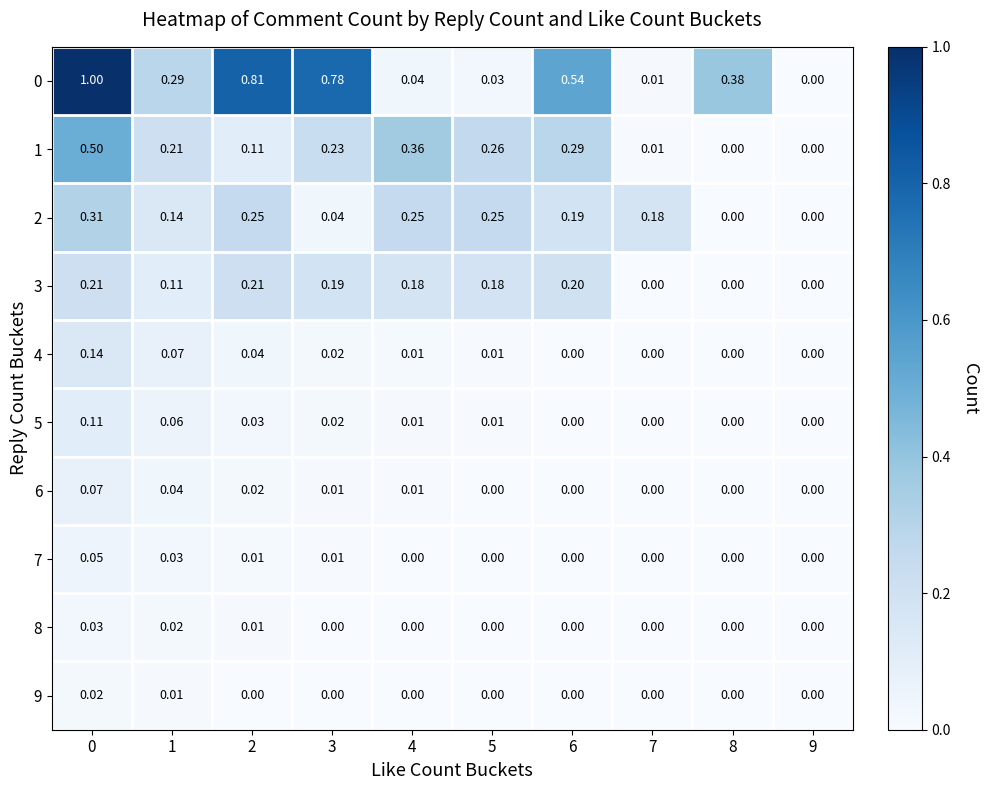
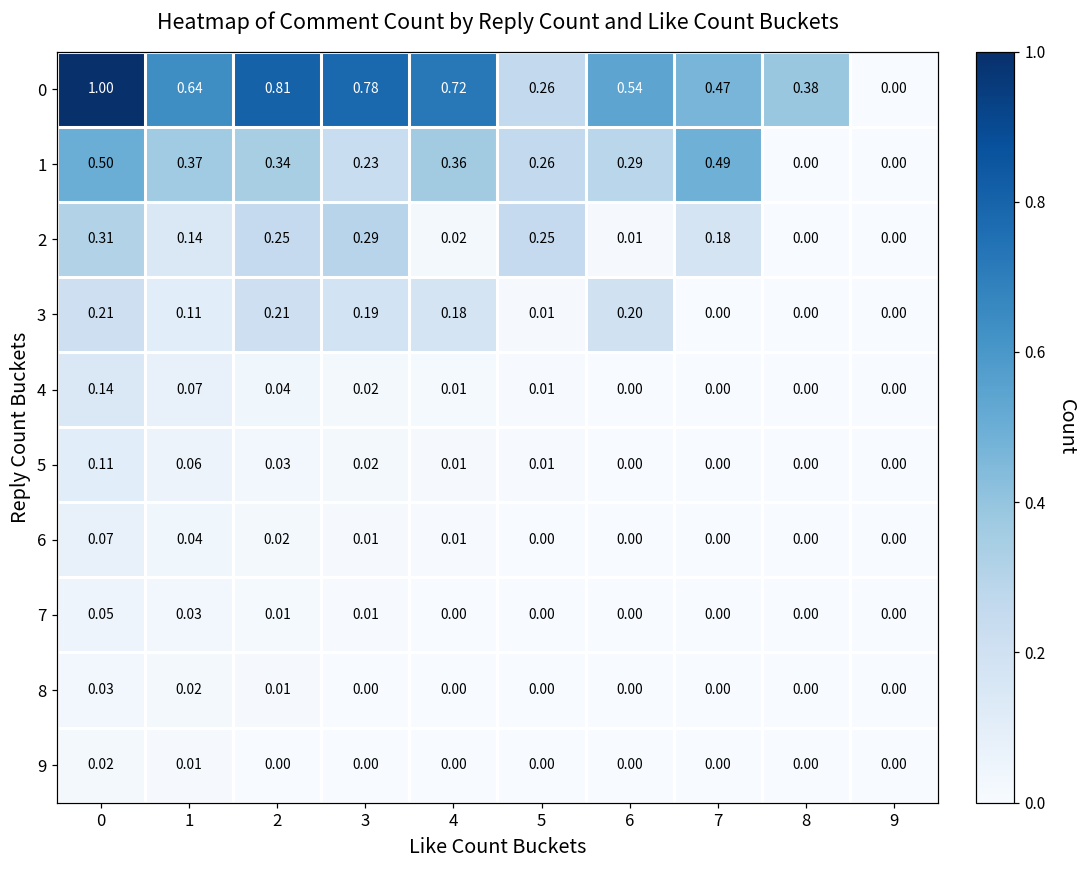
  {
    "0": {
      "0": 1.00,
-     "1": 0.29,
+     "1": 0.64,
      "2": 0.81,
      "3": 0.78,
-     "4": 0.04,
-     "5": 0.03,
+     "4": 0.72,
+     "5": 0.26,
      "6": 0.54,
-     "7": 0.01,
+     "7": 0.47,
      "8": 0.38,
      "9": 0.00
    },
    "1": {
      "0": 0.50,
-     "1": 0.21,
-     "2": 0.11,
+     "1": 0.37,
+     "2": 0.34,
      "3": 0.23,
      "4": 0.36,
      "5": 0.26,
      "6": 0.29,
-     "7": 0.01,
+     "7": 0.49,
      "8": 0.00,
      "9": 0.00
    },
    "2": {
      "0": 0.31,
      "1": 0.14,
      "2": 0.25,
-     "3": 0.04,
-     "4": 0.25,
+     "3": 0.29,
+     "4": 0.02,
      "5": 0.25,
-     "6": 0.19,
+     "6": 0.01,
      "7": 0.18,
      "8": 0.00,
      "9": 0.00
    },
    "3": {
      "0": 0.21,
      "1": 0.11,
      "2": 0.21,
      "3": 0.19,
      "4": 0.18,
-     "5": 0.18,
+     "5": 0.01,
      "6": 0.20,
      "7": 0.00,
      "8": 0.00,
      "9": 0.00
    },
    "4": {
      "0": 0.14,
      "1": 0.07,
      "2": 0.04,
      "3": 0.02,
      "4": 0.01,
      "5": 0.01,
      "6": 0.00,
      "7": 0.00,
      "8": 0.00,
      "9": 0.00
    },
    "5": {
      "0": 0.11,
      "1": 0.06,
      "2": 0.03,
      "3": 0.02,
      "4": 0.01,
      "5": 0.01,
      "6": 0.00,
      "7": 0.00,
      "8": 0.00,
      "9": 0.00
    },
    "6": {
      "0": 0.07,
      "1": 0.04,
      "2": 0.02,
      "3": 0.01,
      "4": 0.01,
      "5": 0.00,
      "6": 0.00,
      "7": 0.00,
      "8": 0.00,
      "9": 0.00
    },
    "7": {
      "0": 0.05,
      "1": 0.03,
      "2": 0.01,
      "3": 0.01,
      "4": 0.00,
      "5": 0.00,
      "6": 0.00,
      "7": 0.00,
      "8": 0.00,
      "9": 0.00
    },
    "8": {
      "0": 0.03,
      "1": 0.02,
      "2": 0.01,
      "3": 0.00,
      "4": 0.00,
      "5": 0.00,
      "6": 0.00,
      "7": 0.00,
      "8": 0.00,
      "9": 0.00
    },
    "9": {
      "0": 0.02,
      "1": 0.01,
      "2": 0.00,
      "3": 0.00,
      "4": 0.00,
      "5": 0.00,
      "6": 0.00,
      "7": 0.00,
      "8": 0.00,
      "9": 0.00
    }
  }
